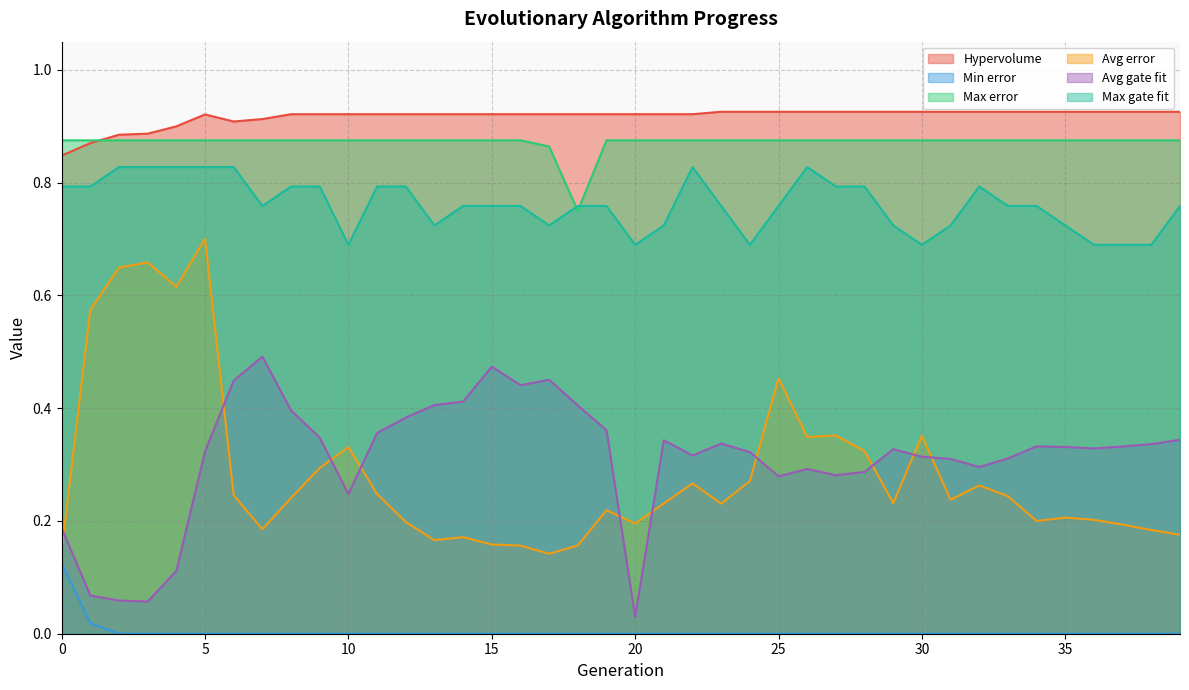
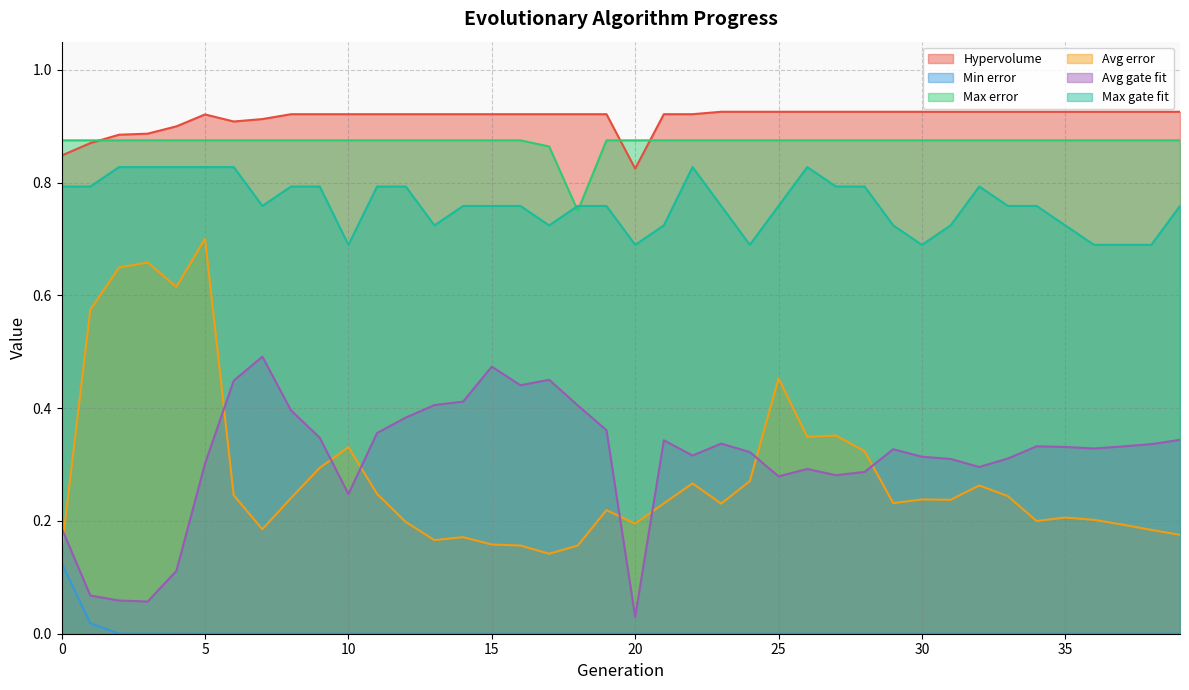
  {
    "Hypervolume": {
      "0": 0.85,
      "5": 0.92,
      "10": 0.92,
      "15": 0.92,
-     "20": 0.92,
+     "20": 0.82,
      "25": 0.93,
      "30": 0.93,
      "35": 0.93
    },
    "Avg error": {
      "0": 0.15,
      "5": 0.70,
      "10": 0.33,
      "15": 0.16,
      "20": 0.20,
      "25": 0.45,
-     "30": 0.35,
+     "30": 0.24,
      "35": 0.21
    },
    "Avg gate fit": {
      "0": 0.19,
-     "5": 0.32,
+     "5": 0.30,
      "10": 0.25,
      "15": 0.47,
      "20": 0.03,
      "25": 0.28,
      "30": 0.31,
      "35": 0.33
    }
  }
